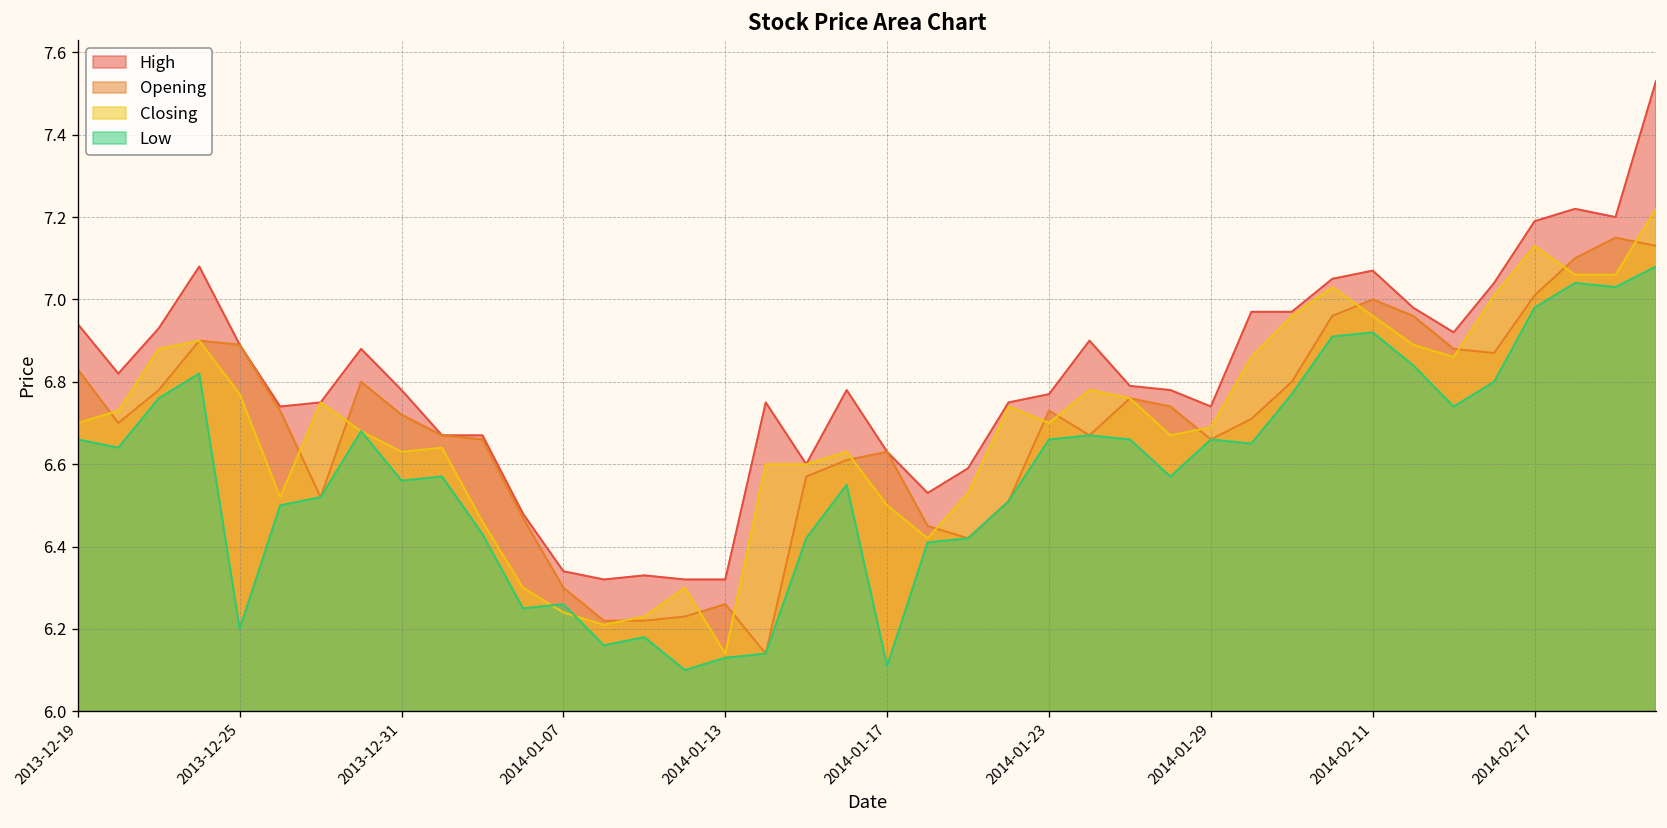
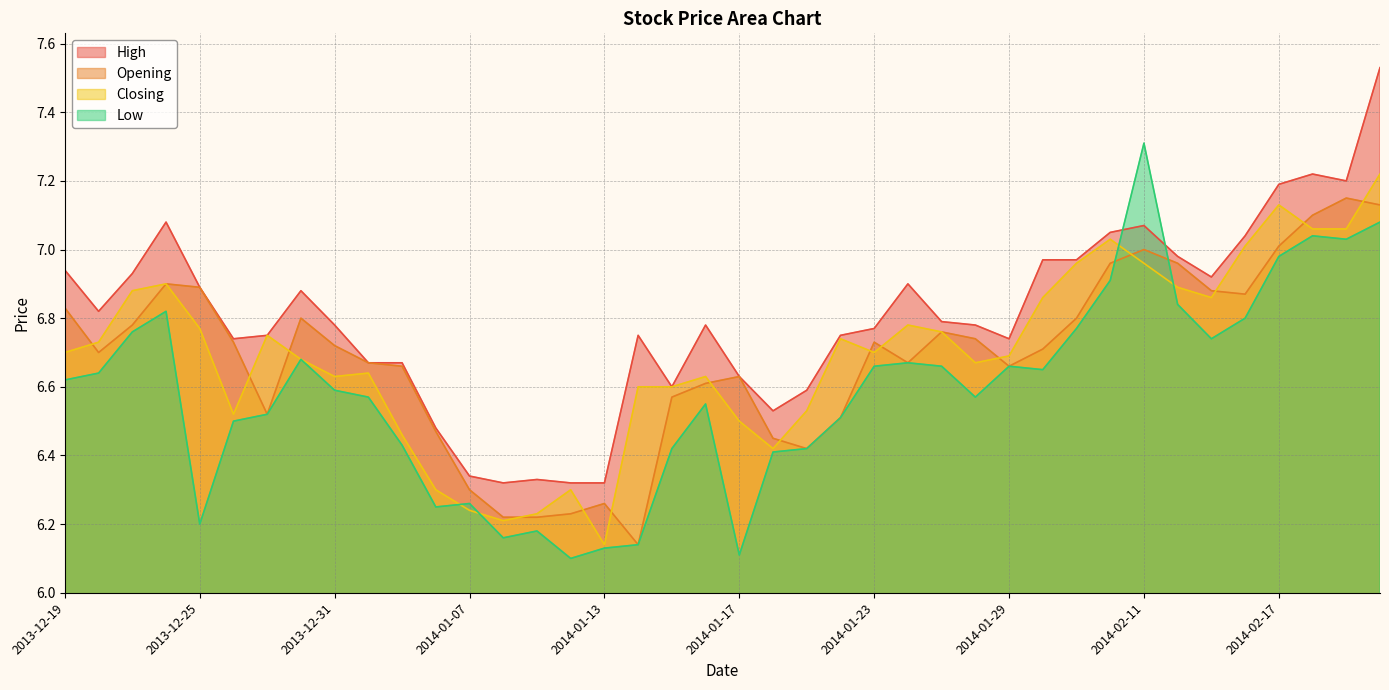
  {
    "Low": {
-     "2013-12-19": 6.66,
+     "2013-12-19": 6.62,
      "2013-12-25": 6.20,
-     "2013-12-31": 6.56,
+     "2013-12-31": 6.59,
      "2014-01-07": 6.26,
      "2014-01-13": 6.13,
      "2014-01-17": 6.11,
      "2014-01-23": 6.66,
-     "2014-02-11": 6.92,
+     "2014-02-11": 7.31,
      "2014-02-17": 6.98
    }
  }
